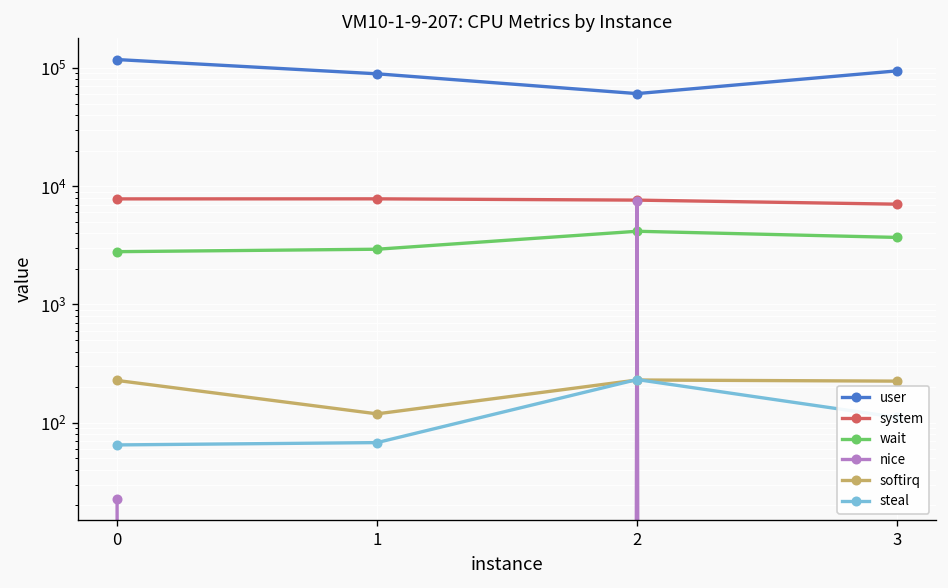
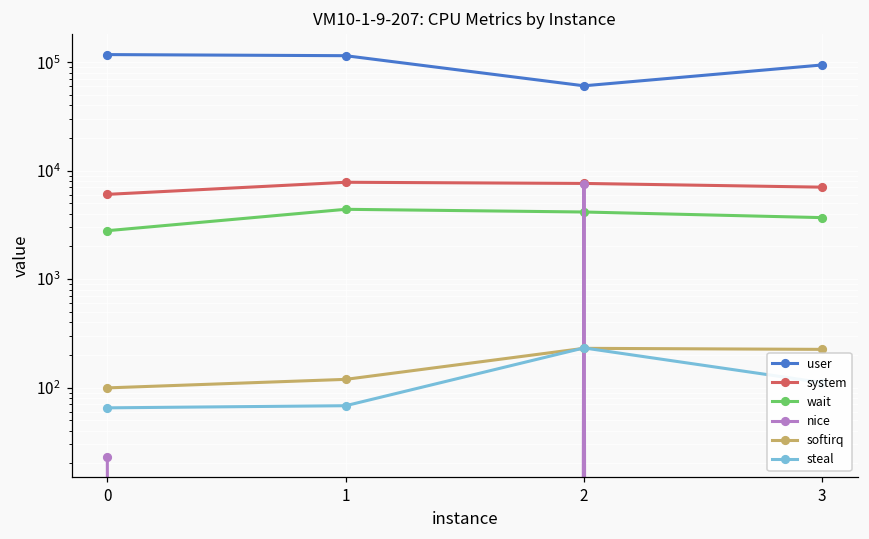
  {
    "user": {
      "0": 120000,
-     "1": 90000,
+     "1": 110000,
      "2": 60000,
      "3": 90000
    },
    "system": {
-     "0": 8000,
+     "0": 6000,
      "1": 8000,
      "3": 7000
    },
    "wait": {
      "0": 2800,
-     "1": 2900,
+     "1": 4000,
      "2": 4200,
      "3": 3700
    },
    "nice": {
      "0": 23
    },
    "softirq": {
-     "0": 230,
+     "0": 100,
      "1": 120,
      "3": 230
    },
    "steal": {
      "0": 70,
      "1": 70
    }
  }
